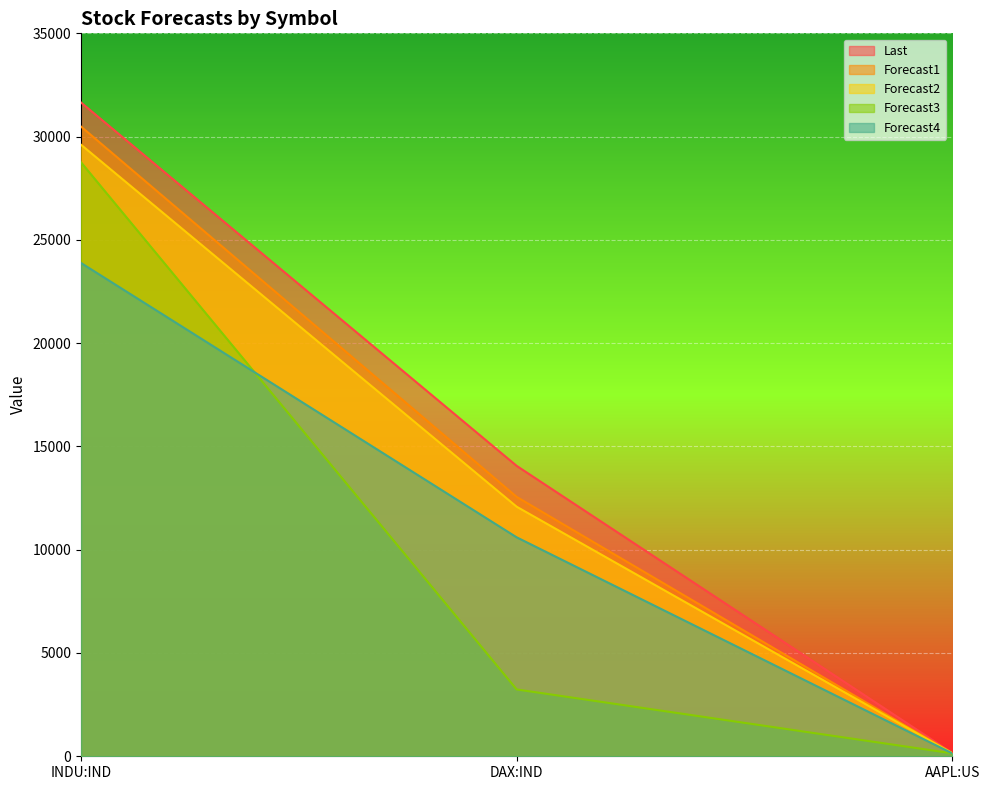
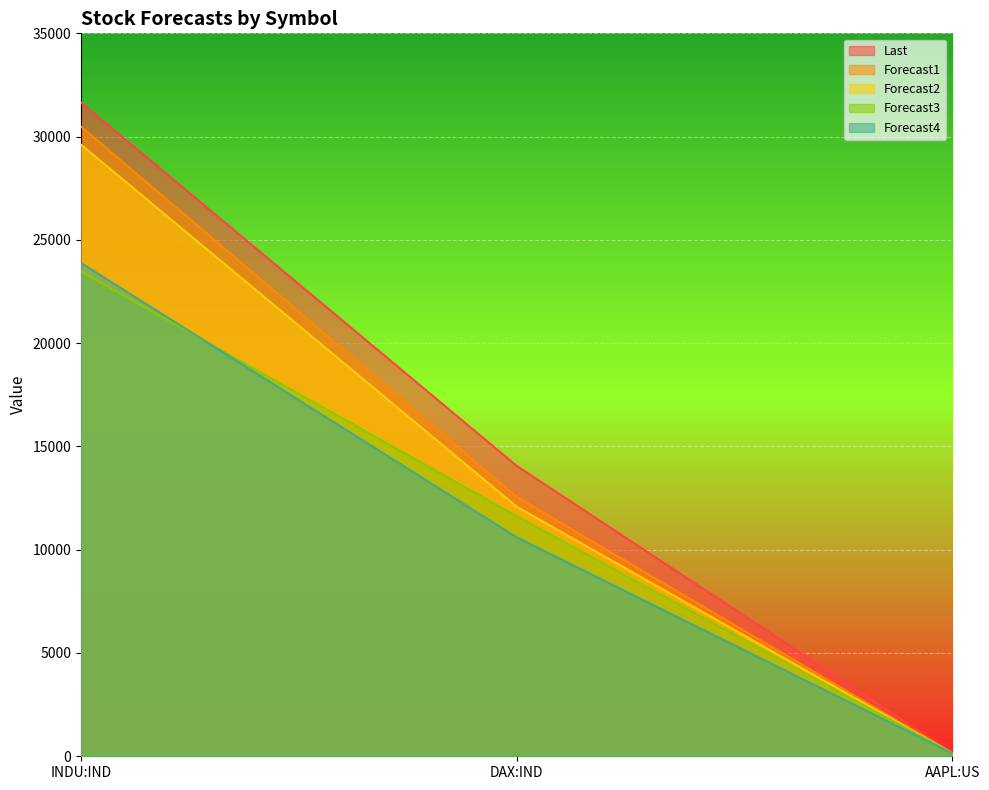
  {
    "Last": {
      "INDU:IND": 31600,
      "DAX:IND": 14100
    },
    "Forecast3": {
-     "INDU:IND": 28800,
-     "DAX:IND": 3200
+     "INDU:IND": 23500,
+     "DAX:IND": 11600
    },
    "Forecast4": {
      "INDU:IND": 23900,
      "DAX:IND": 10600
    }
  }
